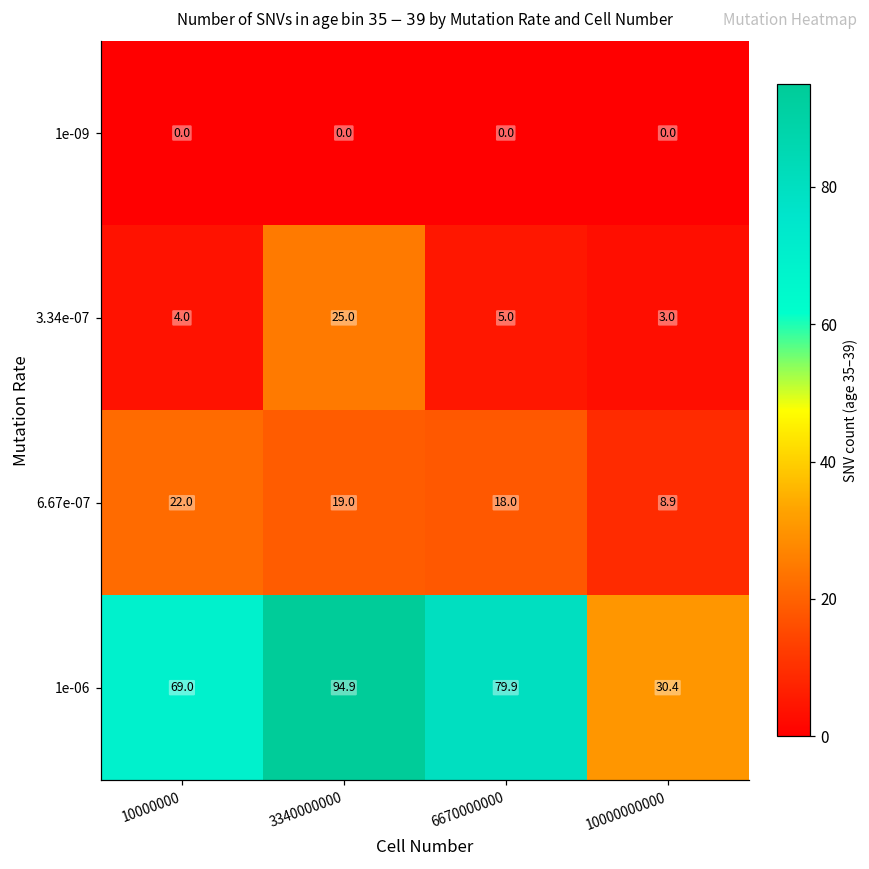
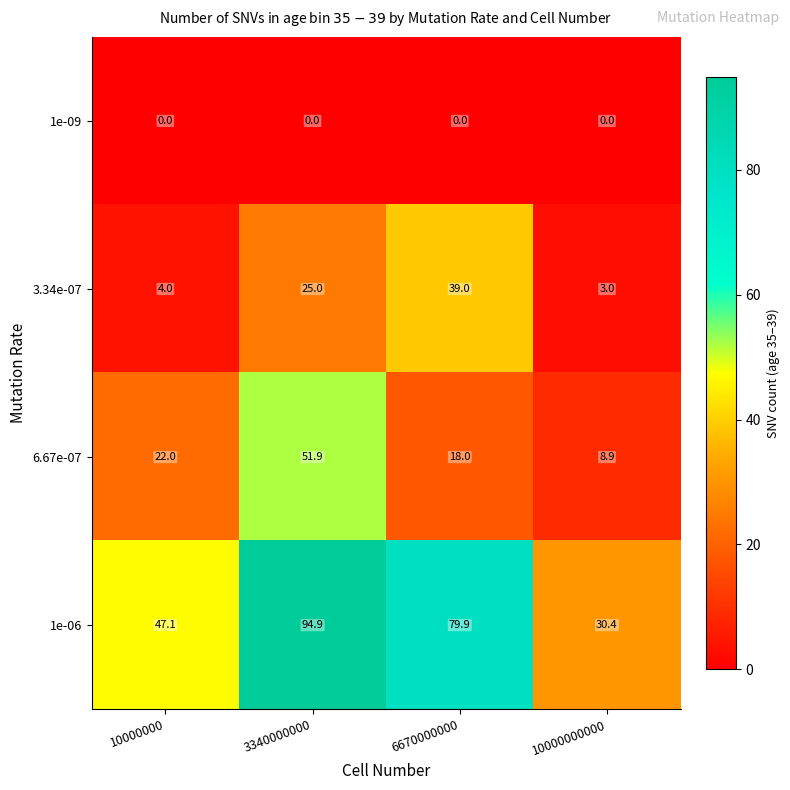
  {
    "3.34e-07": {
-     "6670000000": 5.0
+     "6670000000": 39.0
    },
    "6.67e-07": {
-     "3340000000": 19.0
+     "3340000000": 51.9
    },
    "1e-06": {
-     "10000000": 69.0
+     "10000000": 47.1
    }
  }
